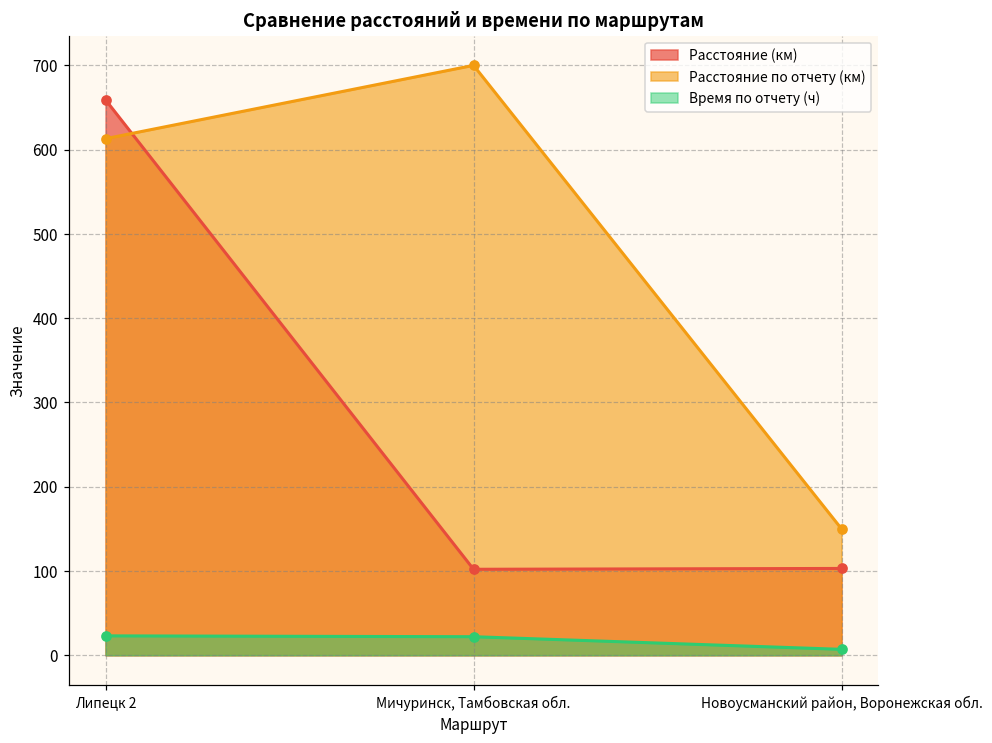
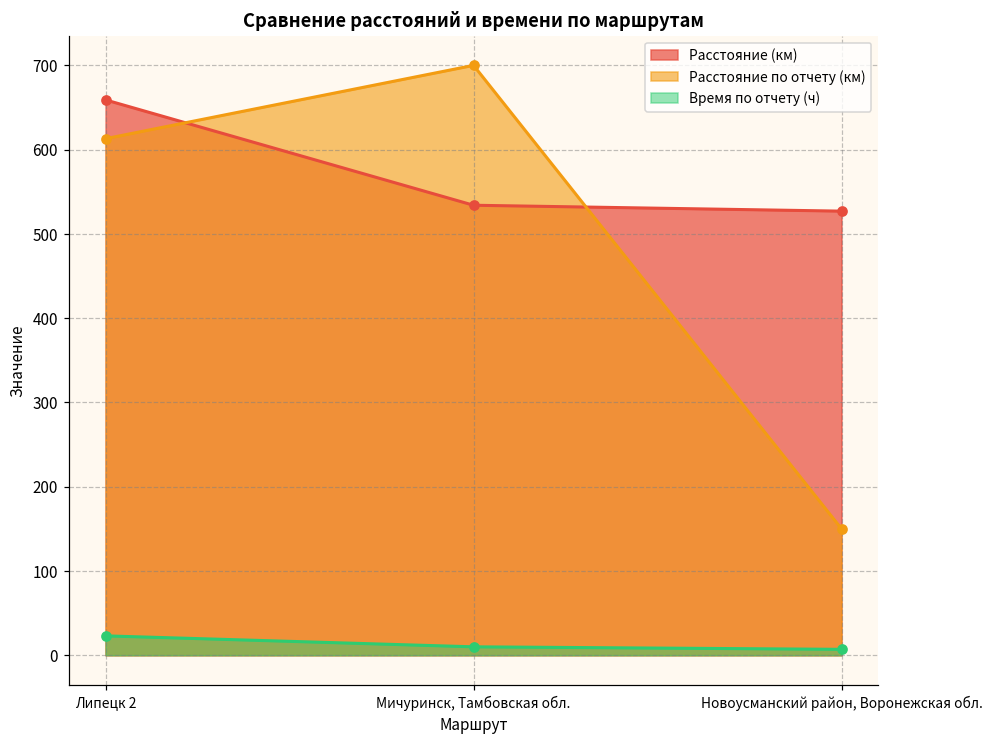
  {
    "Расстояние (км)": {
      "Липецк 2": 660,
-     "Мичуринск, Тамбовская обл.": 100,
-     "Новоусманский район, Воронежская обл.": 100
+     "Мичуринск, Тамбовская обл.": 530,
+     "Новоусманский район, Воронежская обл.": 530
    },
    "Расстояние по отчету (км)": {
      "Липецк 2": 610,
      "Мичуринск, Тамбовская обл.": 700,
      "Новоусманский район, Воронежская обл.": 150
    },
    "Время по отчету (ч)": {
      "Липецк 2": 20,
-     "Мичуринск, Тамбовская обл.": 20,
+     "Мичуринск, Тамбовская обл.": 10,
      "Новоусманский район, Воронежская обл.": 10
    }
  }
